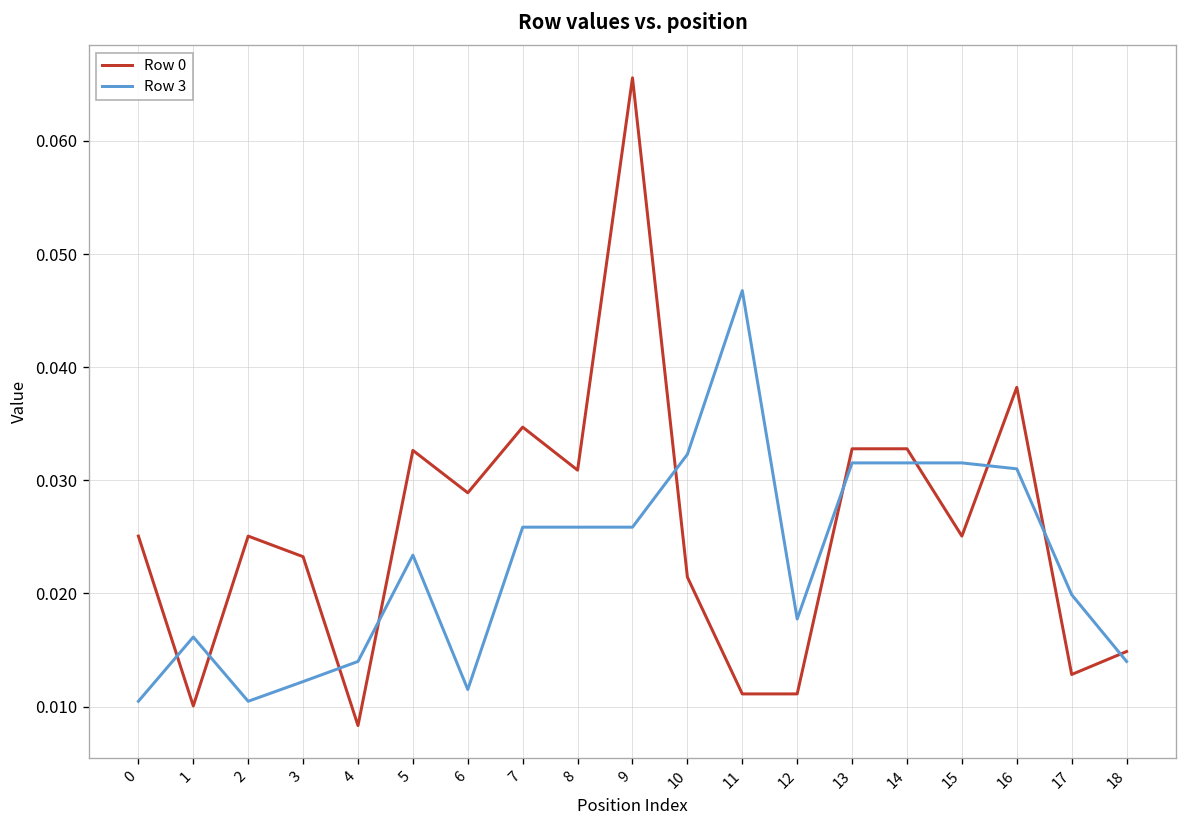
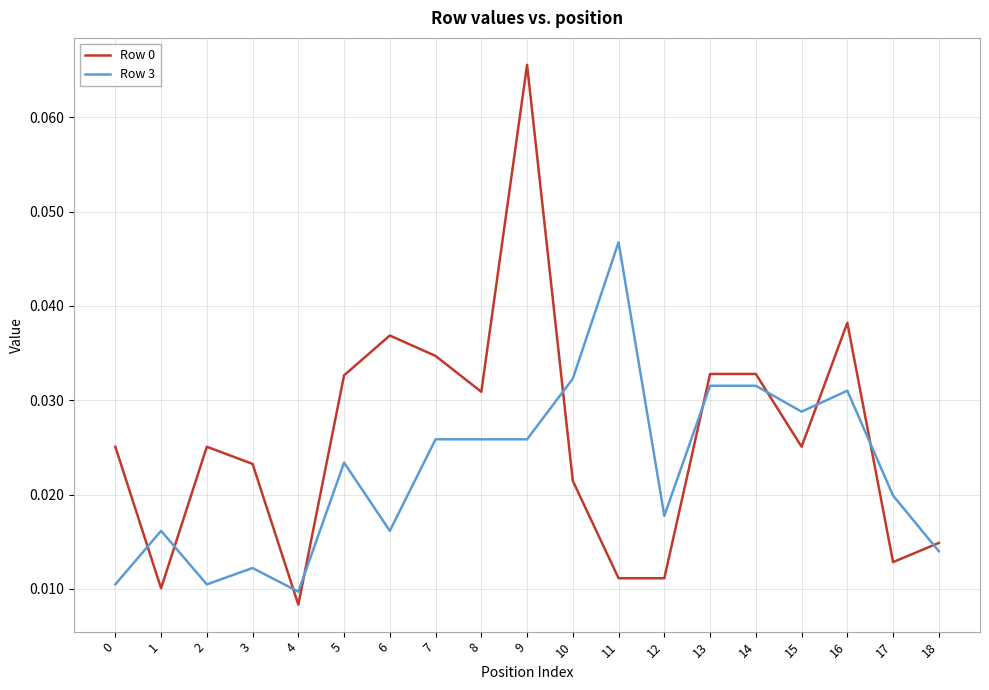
  {
    "Row 0": {
      "0": 0.025,
      "1": 0.010,
      "2": 0.025,
      "3": 0.023,
      "4": 0.008,
      "5": 0.033,
-     "6": 0.029,
+     "6": 0.037,
      "7": 0.035,
      "8": 0.031,
      "9": 0.066,
      "10": 0.021,
      "11": 0.011,
      "12": 0.011,
      "13": 0.033,
      "14": 0.033,
      "15": 0.025,
      "16": 0.038,
      "17": 0.013,
      "18": 0.015
    },
    "Row 3": {
      "0": 0.010,
      "1": 0.016,
      "2": 0.010,
      "3": 0.012,
-     "4": 0.014,
+     "4": 0.010,
      "5": 0.023,
-     "6": 0.012,
+     "6": 0.016,
      "7": 0.026,
      "8": 0.026,
      "9": 0.026,
      "10": 0.032,
      "11": 0.047,
      "12": 0.018,
      "13": 0.032,
      "14": 0.032,
-     "15": 0.032,
+     "15": 0.029,
      "16": 0.031,
      "17": 0.020,
      "18": 0.014
    }
  }
